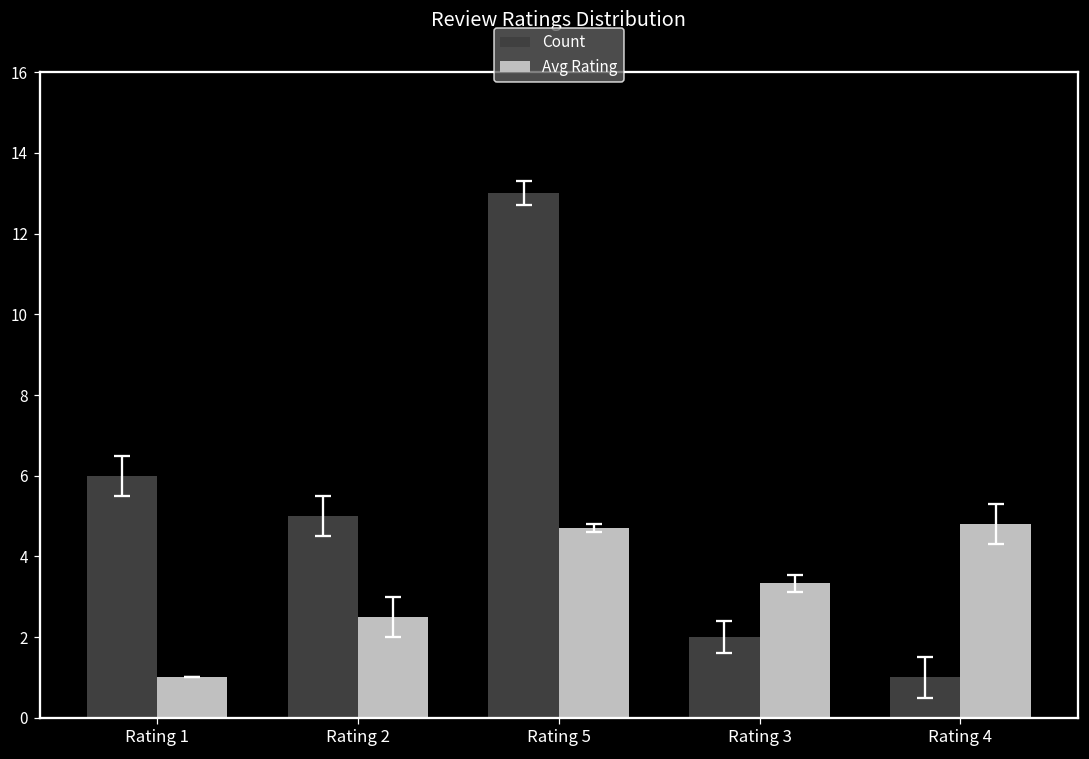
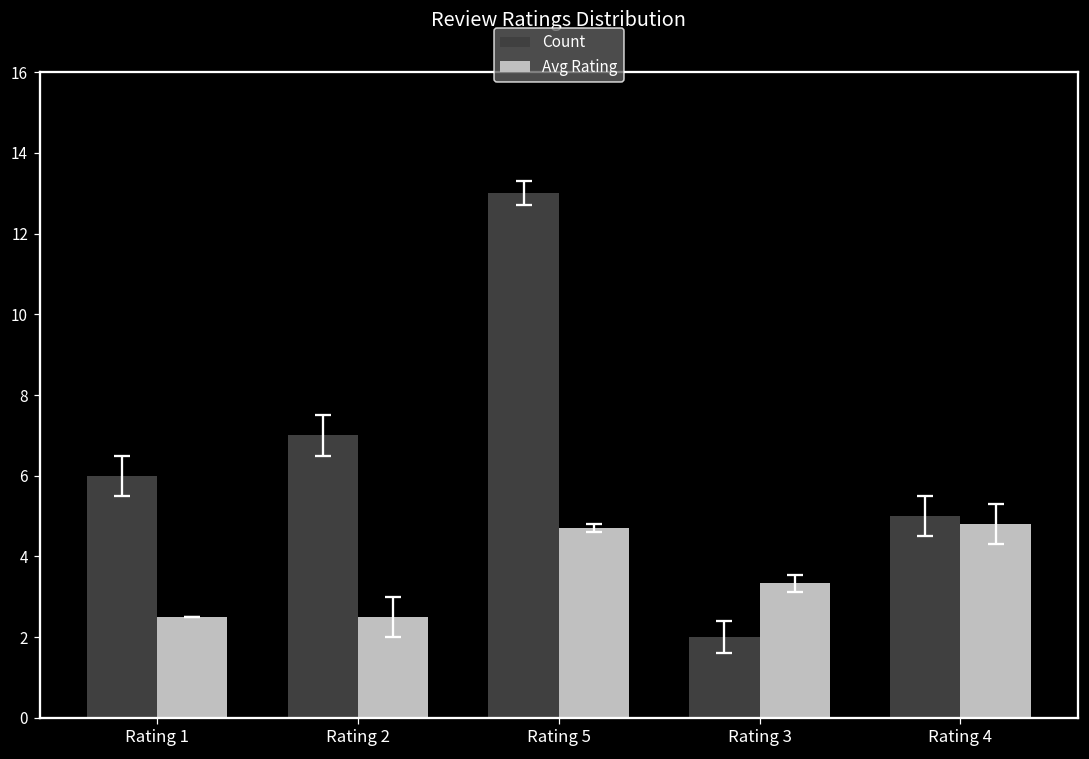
  {
    "Count": {
      "Rating 1": 6,
-     "Rating 2": 5,
+     "Rating 2": 7,
      "Rating 5": 13,
      "Rating 3": 2,
-     "Rating 4": 1
+     "Rating 4": 5
    },
    "Avg Rating": {
-     "Rating 1": 1.0,
+     "Rating 1": 2.5,
      "Rating 2": 2.5,
      "Rating 5": 4.7,
      "Rating 3": 3.3,
      "Rating 4": 4.8
    }
  }
